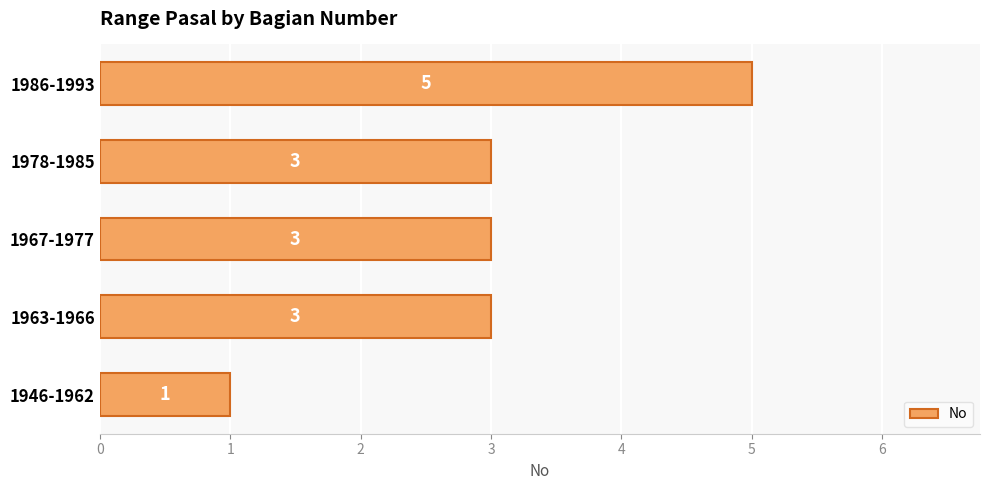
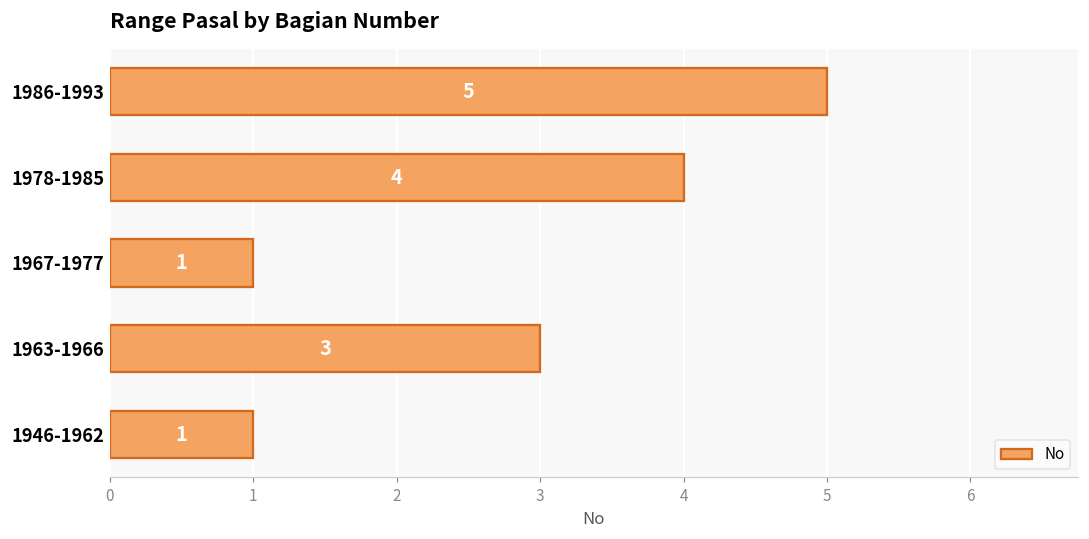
  {
    "1986-1993": 5,
-   "1978-1985": 3,
-   "1967-1977": 3,
+   "1978-1985": 4,
+   "1967-1977": 1,
    "1963-1966": 3,
    "1946-1962": 1
  }
